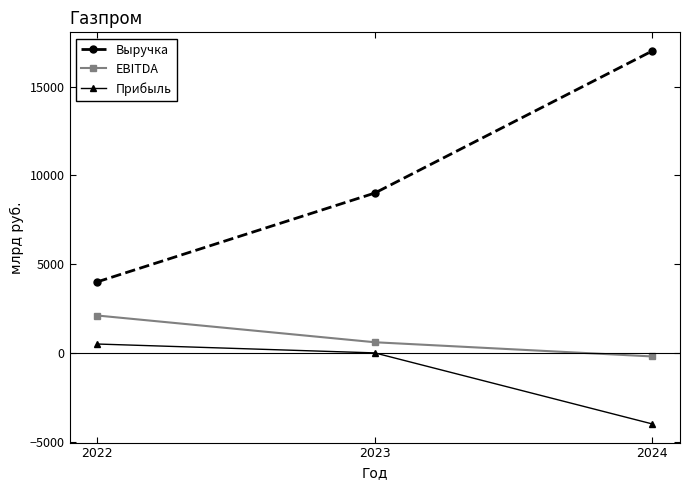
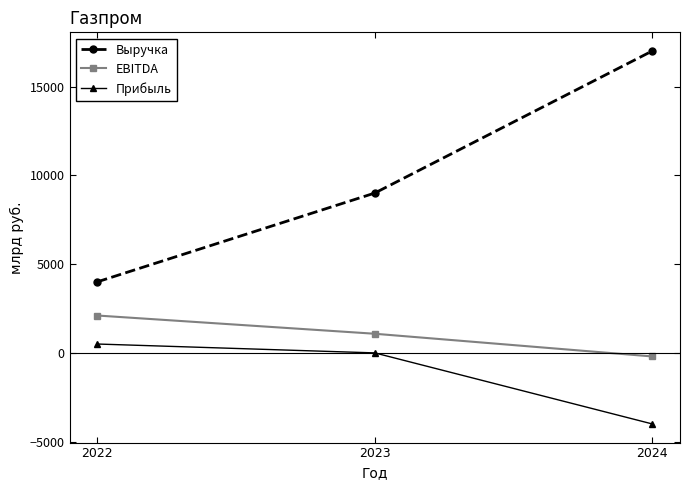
  {
    "EBITDA": {
      "2022": 2100,
-     "2023": 600,
+     "2023": 1100,
      "2024": -200
    }
  }
